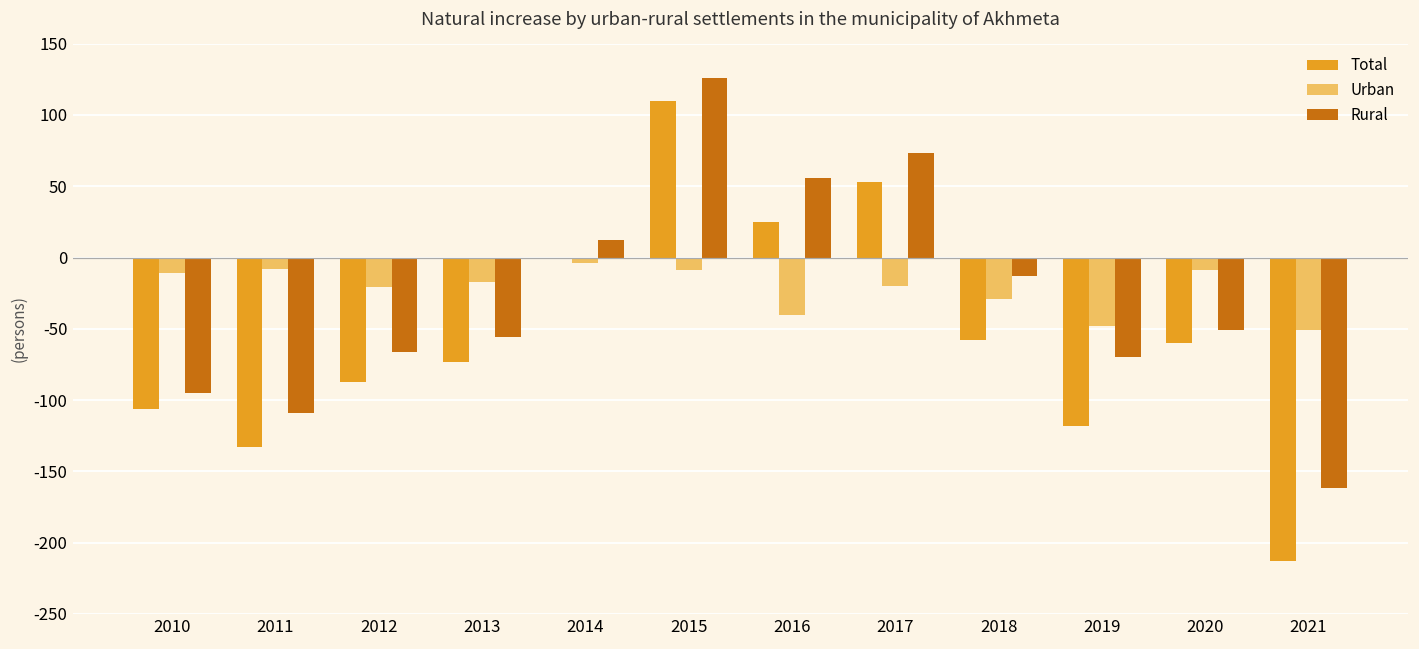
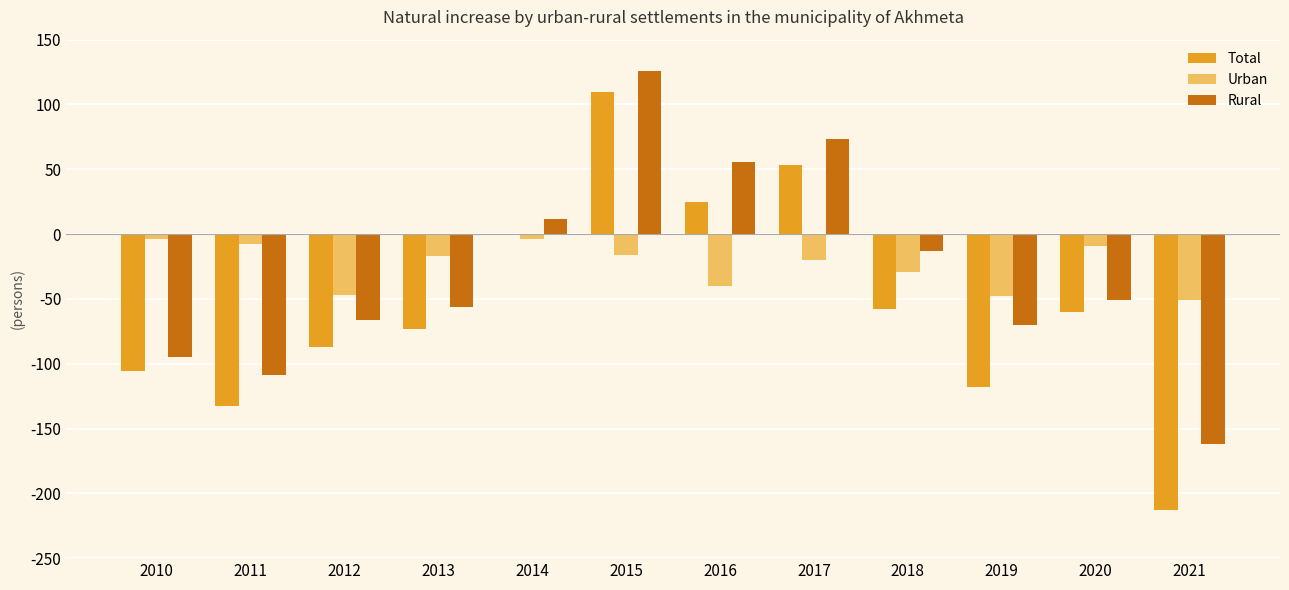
  {
    "Urban": {
-     "2010": -11,
+     "2010": -4,
      "2011": -8,
-     "2012": -21,
+     "2012": -47,
      "2013": -17,
      "2014": -4,
-     "2015": -9,
+     "2015": -16,
      "2016": -40,
      "2017": -20,
      "2018": -29,
      "2019": -48,
      "2020": -9,
      "2021": -51
    }
  }
